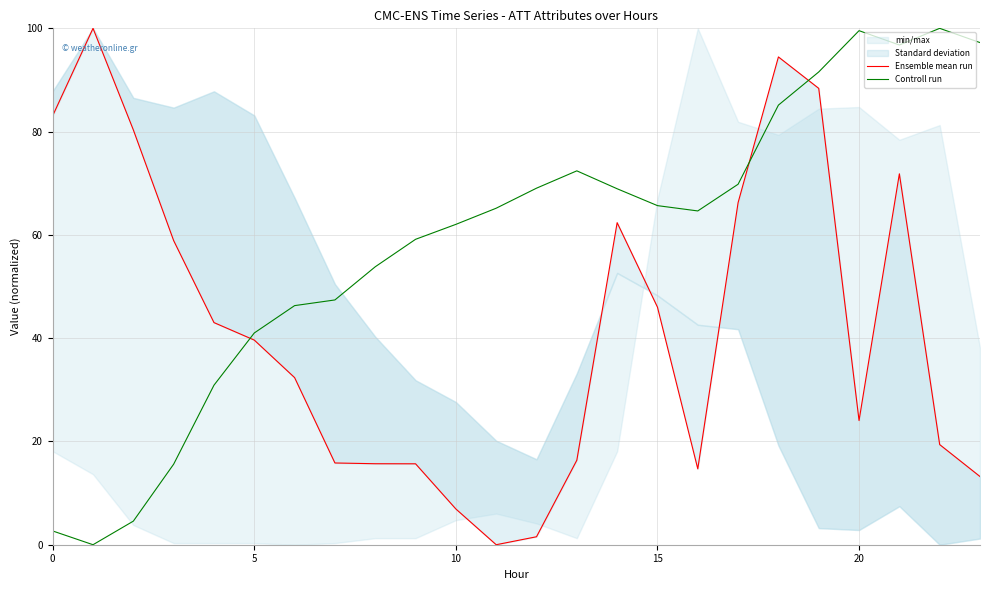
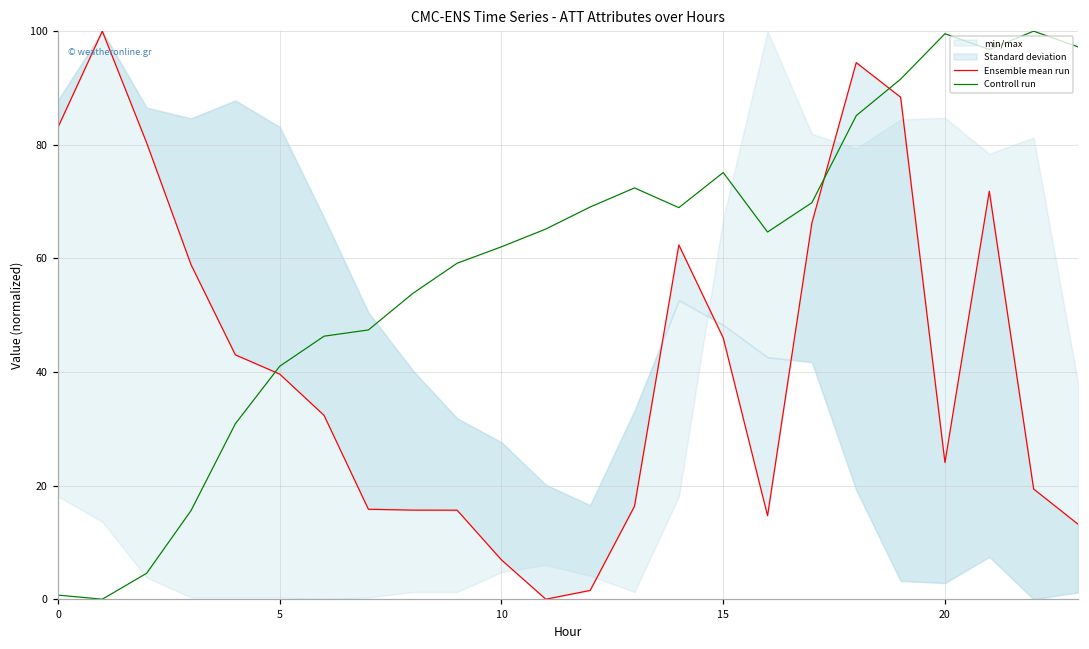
  {
    "Ensemble mean run": {
      "0": 83,
      "5": 40,
      "10": 7,
      "15": 46
    },
    "Controll run": {
-     "0": 3,
+     "0": 1,
      "5": 41,
      "10": 62,
-     "15": 66,
+     "15": 75,
      "20": 100
    }
  }
